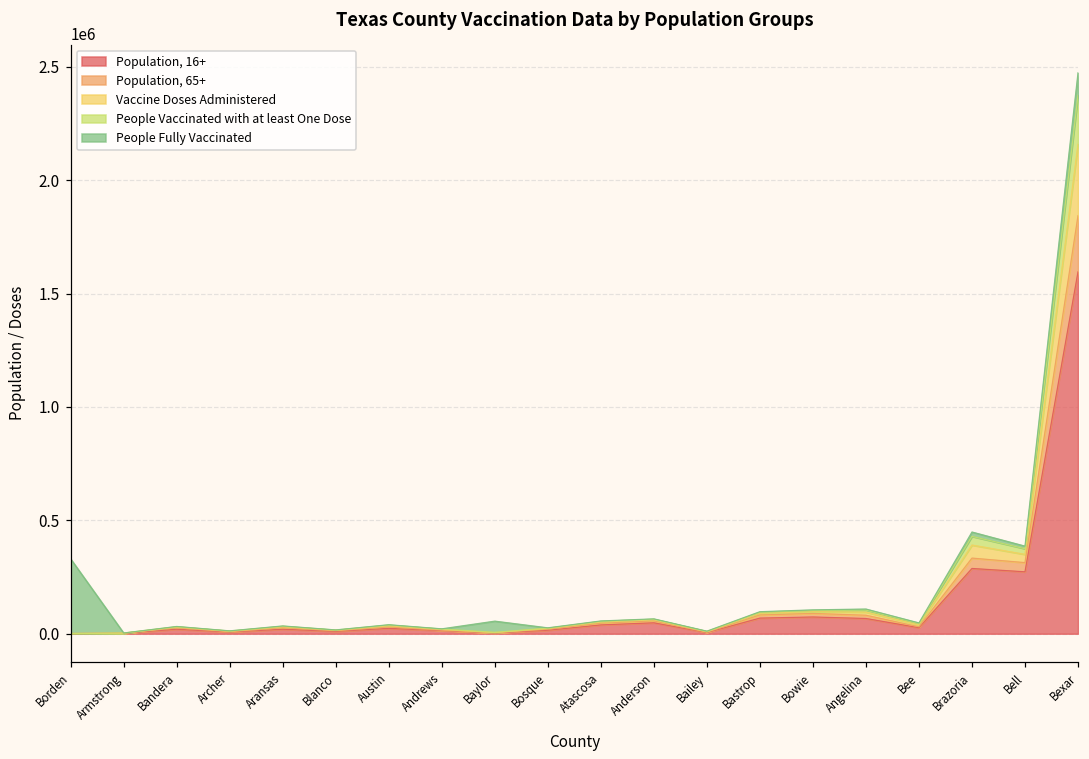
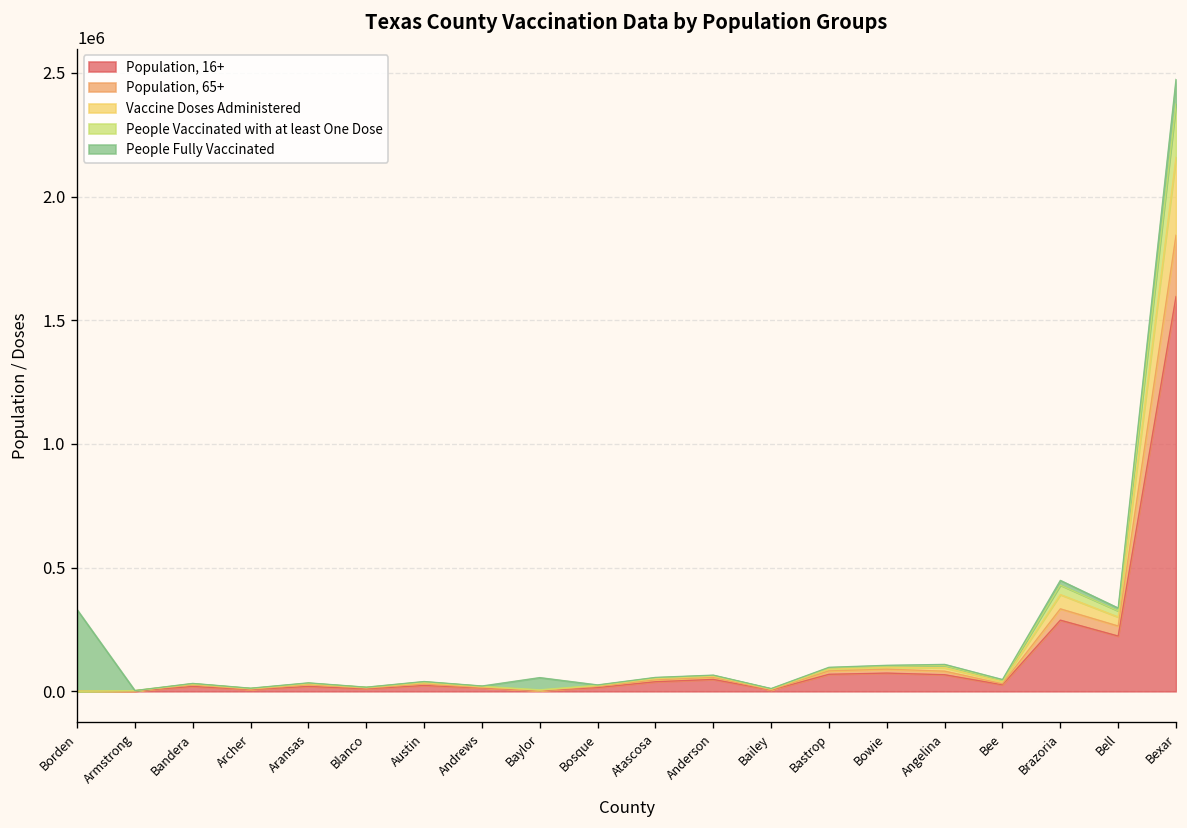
  {
    "Population, 16+": {
      "Bastrop": 70000,
      "Bowie": 70000,
      "Angelina": 70000,
      "Brazoria": 290000,
-     "Bell": 270000,
+     "Bell": 220000,
      "Bexar": 1600000
    },
    "People Fully Vaccinated": {
      "Borden": 330000,
      "Baylor": 50000,
      "Brazoria": 20000,
      "Bexar": 100000
    }
  }
